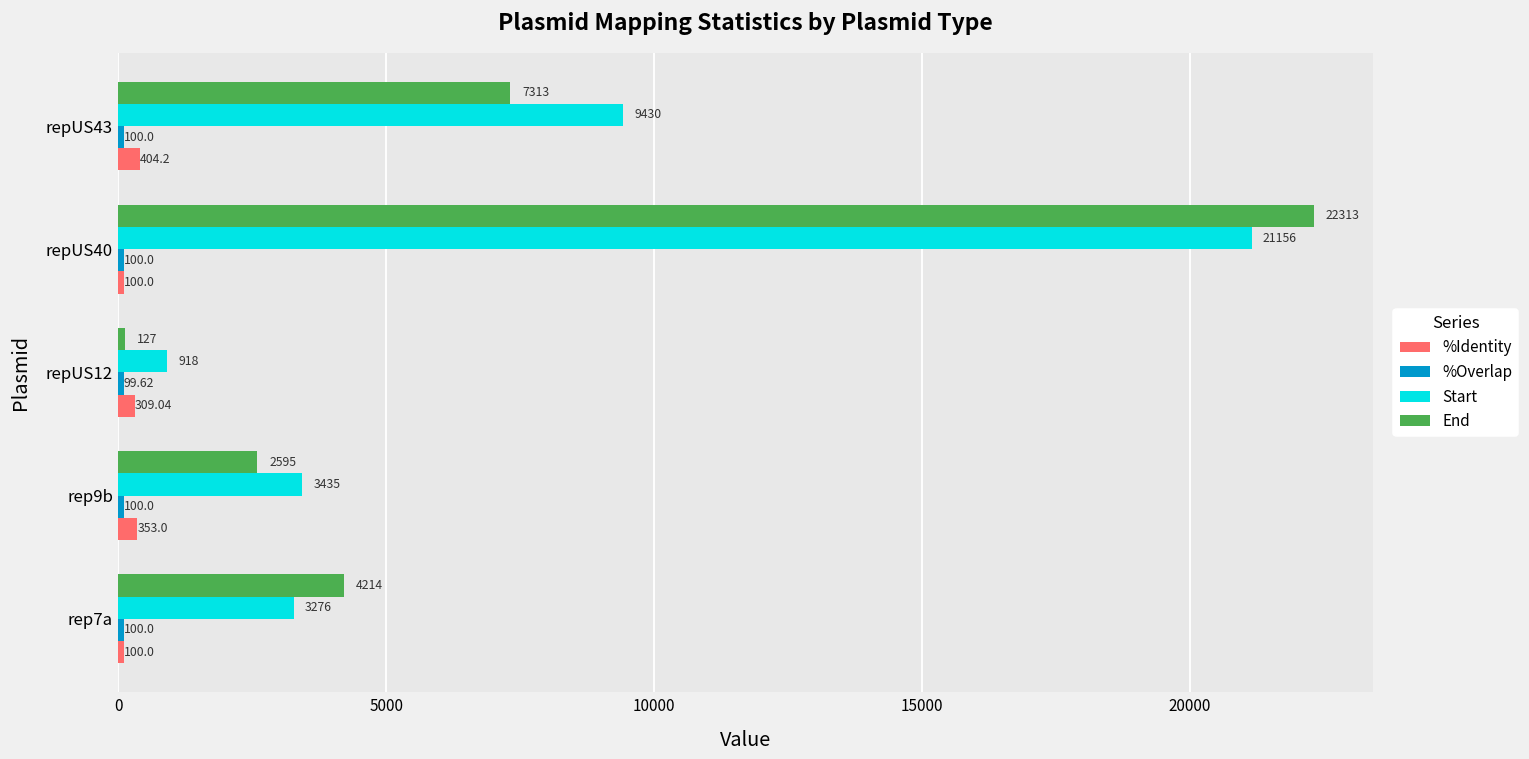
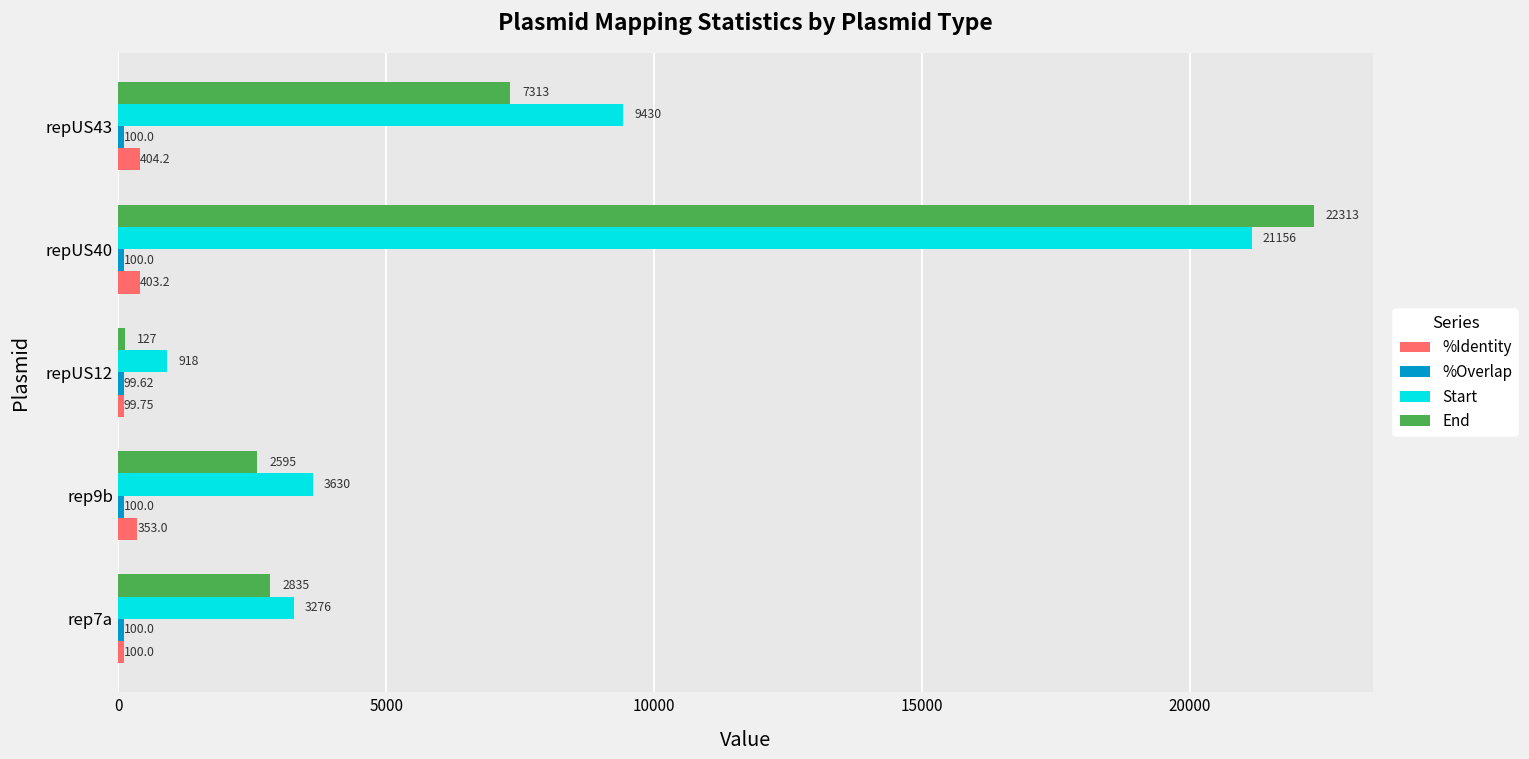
  {
    "%Identity": {
      "repUS43": 404.2,
-     "repUS40": 100.0,
-     "repUS12": 309.04,
+     "repUS40": 403.2,
+     "repUS12": 99.75,
      "rep9b": 353.0,
      "rep7a": 100.0
    },
    "%Overlap": {
      "repUS43": 100.0,
      "repUS40": 100.0,
      "repUS12": 99.62,
      "rep9b": 100.0,
      "rep7a": 100.0
    },
    "Start": {
      "repUS43": 9430,
      "repUS40": 21156,
      "repUS12": 918,
-     "rep9b": 3435,
+     "rep9b": 3630,
      "rep7a": 3276
    },
    "End": {
      "repUS43": 7313,
      "repUS40": 22313,
      "repUS12": 127,
      "rep9b": 2595,
-     "rep7a": 4214
+     "rep7a": 2835
    }
  }
